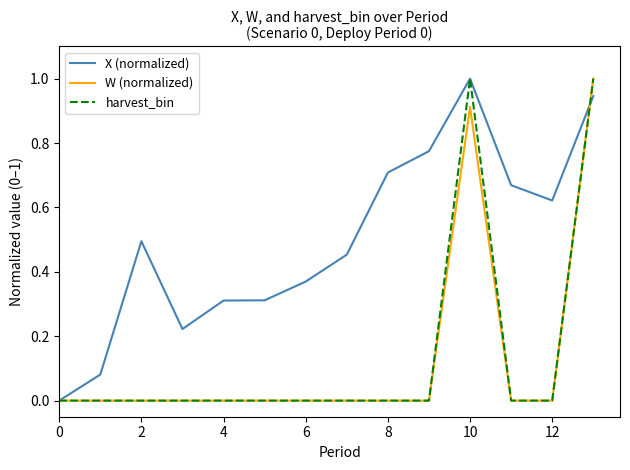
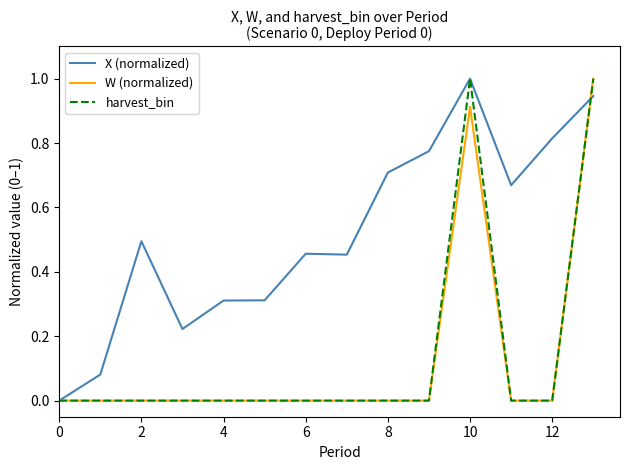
  {
    "X (normalized)": {
      "2": 0.50,
      "4": 0.31,
-     "6": 0.37,
+     "6": 0.46,
      "8": 0.71,
-     "12": 0.62
+     "12": 0.81
    },
    "W (normalized)": {
      "10": 0.91
    }
  }
